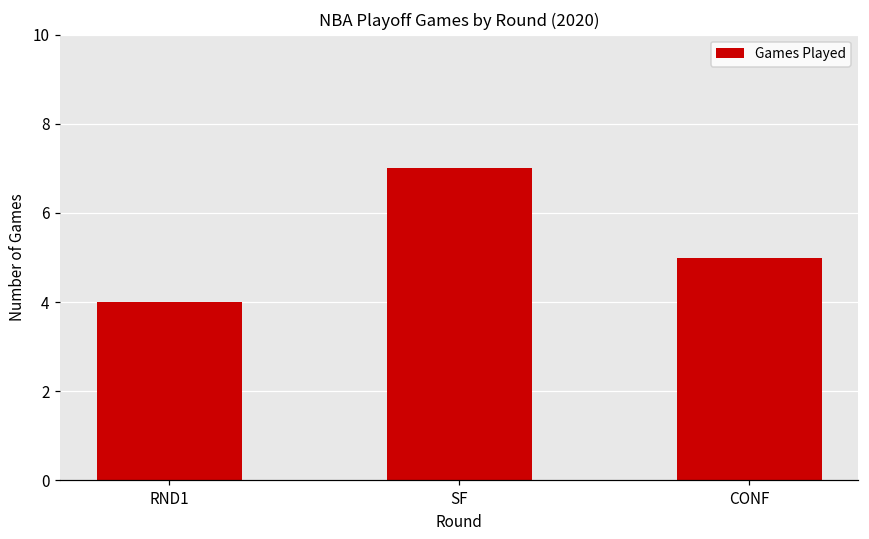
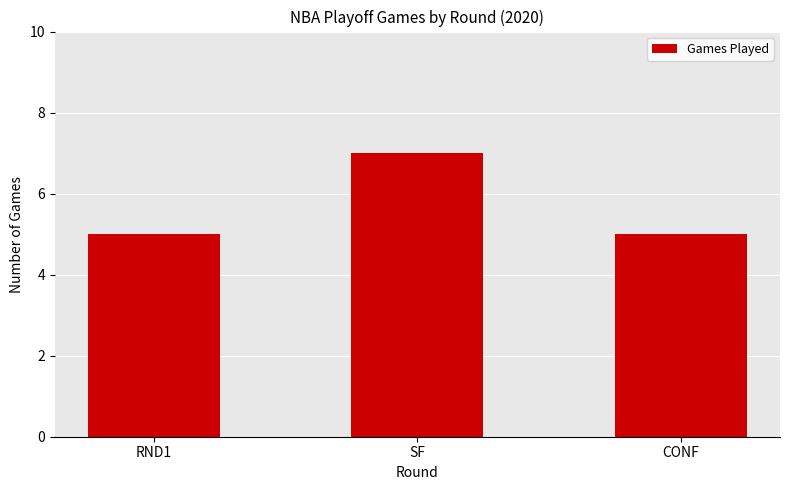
  {
-   "RND1": 4,
+   "RND1": 5,
    "SF": 7,
    "CONF": 5
  }
